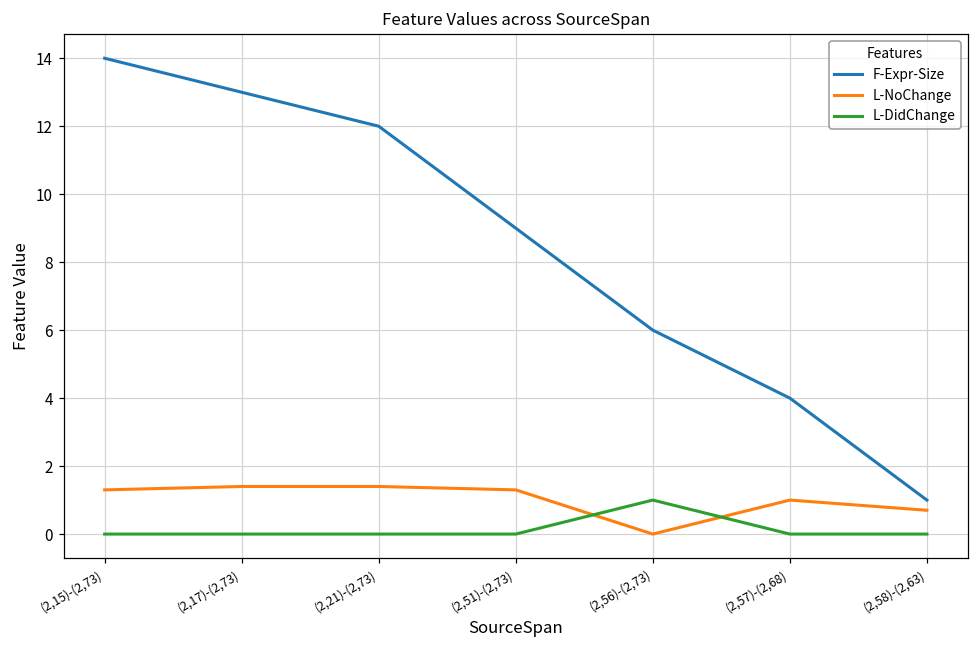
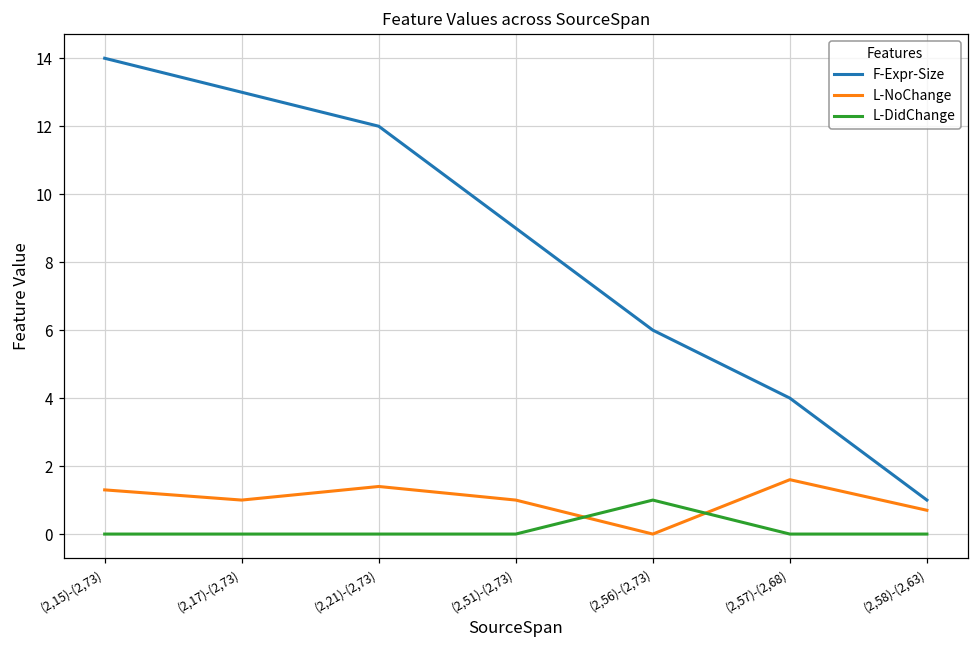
  {
    "F-Expr-Size": {
      "(2,15)-(2,73)": 14.0,
      "(2,17)-(2,73)": 13.0,
      "(2,21)-(2,73)": 12.0,
      "(2,51)-(2,73)": 9.0,
      "(2,56)-(2,73)": 6.0,
      "(2,57)-(2,68)": 4.0,
      "(2,58)-(2,63)": 1.0
    },
    "L-NoChange": {
      "(2,15)-(2,73)": 1.3,
-     "(2,17)-(2,73)": 1.4,
+     "(2,17)-(2,73)": 1.0,
      "(2,21)-(2,73)": 1.4,
-     "(2,51)-(2,73)": 1.3,
+     "(2,51)-(2,73)": 1.0,
      "(2,56)-(2,73)": 0.0,
-     "(2,57)-(2,68)": 1.0,
+     "(2,57)-(2,68)": 1.6,
      "(2,58)-(2,63)": 0.7
    },
    "L-DidChange": {
      "(2,15)-(2,73)": 0.0,
      "(2,17)-(2,73)": 0.0,
      "(2,21)-(2,73)": 0.0,
      "(2,51)-(2,73)": 0.0,
      "(2,56)-(2,73)": 1.0,
      "(2,57)-(2,68)": 0.0,
      "(2,58)-(2,63)": 0.0
    }
  }
